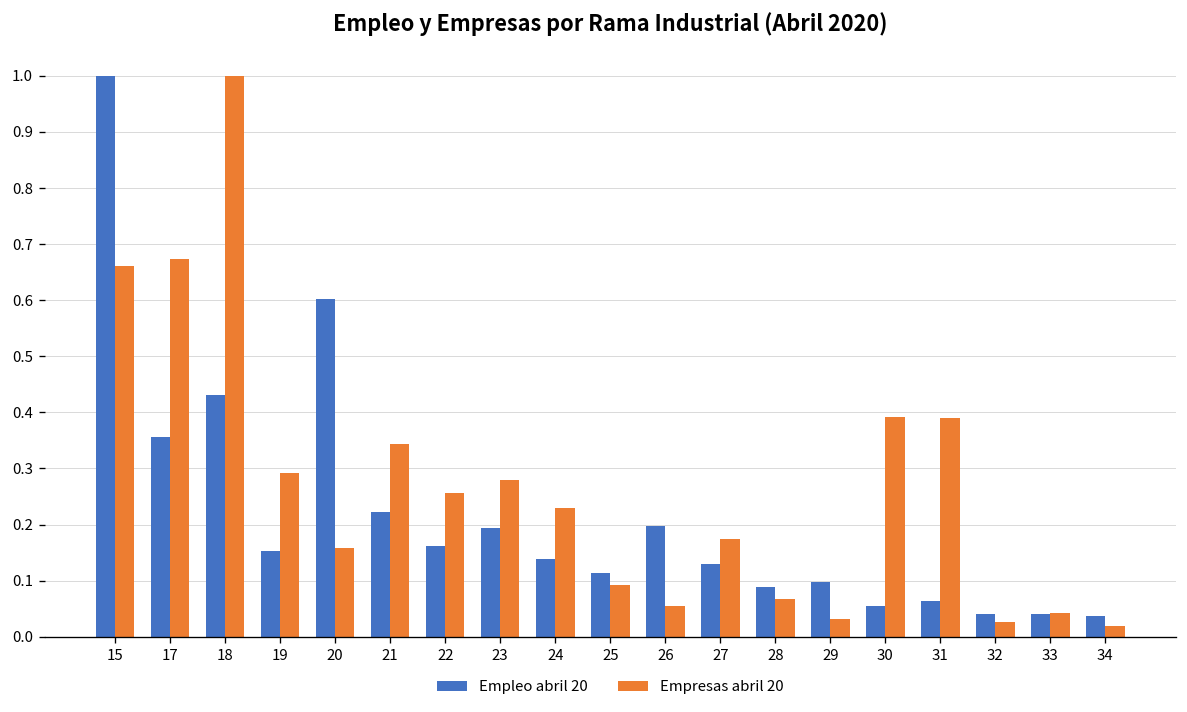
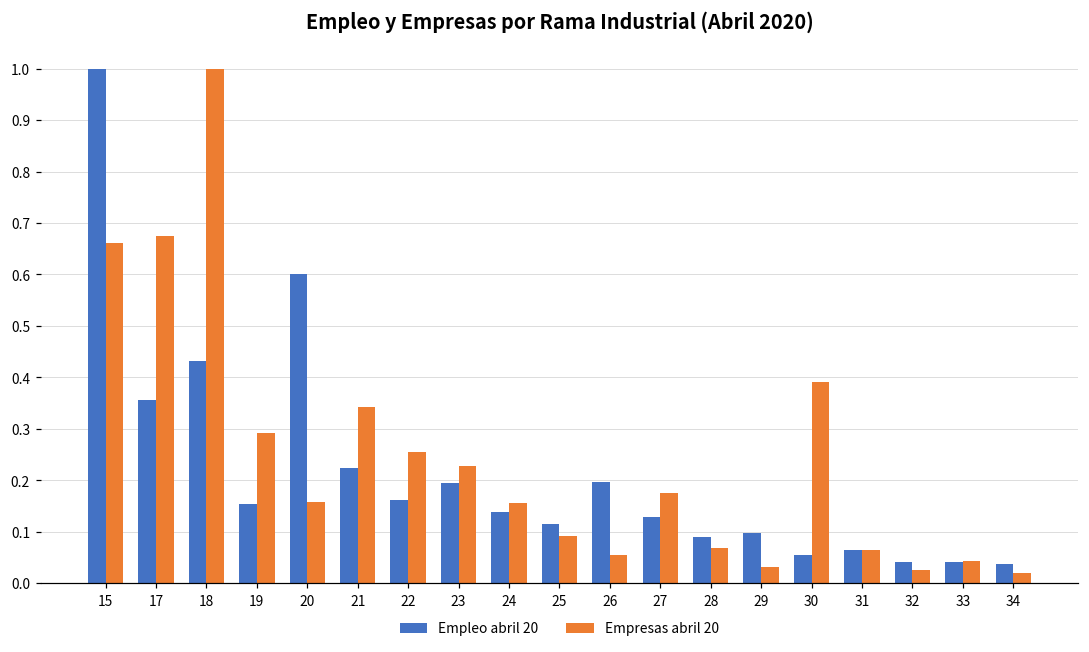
  {
    "Empleo abril 20": {
      "15": 1.00,
      "17": 0.36,
      "18": 0.43,
      "19": 0.15,
      "20": 0.60,
      "21": 0.22,
      "22": 0.16,
      "23": 0.19,
      "24": 0.14,
      "25": 0.11,
      "26": 0.20,
      "27": 0.13,
      "28": 0.09,
      "29": 0.10,
      "30": 0.06,
      "31": 0.06,
      "32": 0.04,
      "33": 0.04,
      "34": 0.04
    },
    "Empresas abril 20": {
      "15": 0.66,
      "17": 0.67,
      "18": 1.00,
      "19": 0.29,
      "20": 0.16,
      "21": 0.34,
      "22": 0.26,
-     "23": 0.28,
-     "24": 0.23,
+     "23": 0.23,
+     "24": 0.15,
      "25": 0.09,
      "26": 0.05,
      "27": 0.17,
      "28": 0.07,
      "29": 0.03,
      "30": 0.39,
-     "31": 0.39,
+     "31": 0.06,
      "32": 0.03,
      "33": 0.04,
      "34": 0.02
    }
  }
